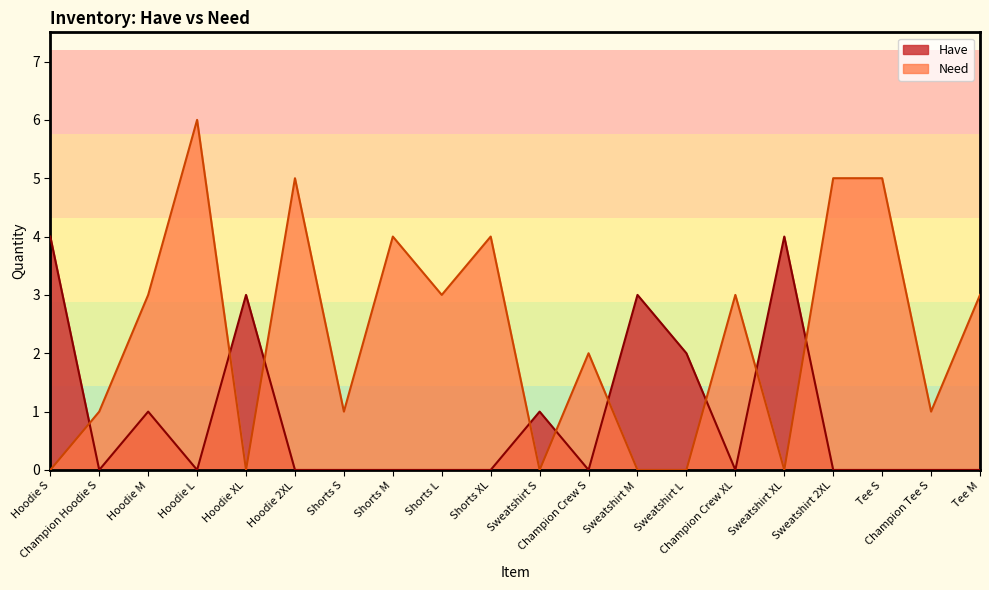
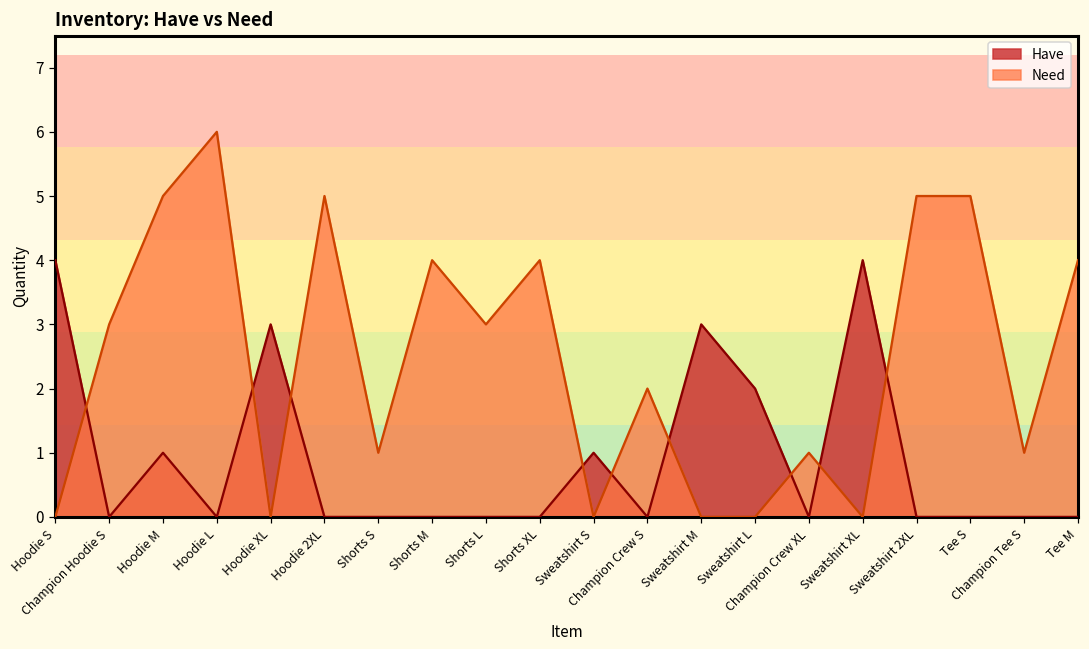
  {
    "Have": {
      "Hoodie S": 4,
      "Champion Hoodie S": 0,
      "Hoodie M": 1,
      "Hoodie L": 0,
      "Hoodie XL": 3,
      "Hoodie 2XL": 0,
      "Shorts S": 0,
      "Shorts M": 0,
      "Shorts L": 0,
      "Shorts XL": 0,
      "Sweatshirt S": 1,
      "Champion Crew S": 0,
      "Sweatshirt M": 3,
      "Sweatshirt L": 2,
      "Champion Crew XL": 0,
      "Sweatshirt XL": 4,
      "Sweatshirt 2XL": 0,
      "Tee S": 0,
      "Champion Tee S": 0,
      "Tee M": 0
    },
    "Need": {
      "Hoodie S": 0,
-     "Champion Hoodie S": 1,
-     "Hoodie M": 3,
+     "Champion Hoodie S": 3,
+     "Hoodie M": 5,
      "Hoodie L": 6,
      "Hoodie XL": 0,
      "Hoodie 2XL": 5,
      "Shorts S": 1,
      "Shorts M": 4,
      "Shorts L": 3,
      "Shorts XL": 4,
      "Sweatshirt S": 0,
      "Champion Crew S": 2,
      "Sweatshirt M": 0,
      "Sweatshirt L": 0,
-     "Champion Crew XL": 3,
+     "Champion Crew XL": 1,
      "Sweatshirt XL": 0,
      "Sweatshirt 2XL": 5,
      "Tee S": 5,
      "Champion Tee S": 1,
-     "Tee M": 3
+     "Tee M": 4
    }
  }
